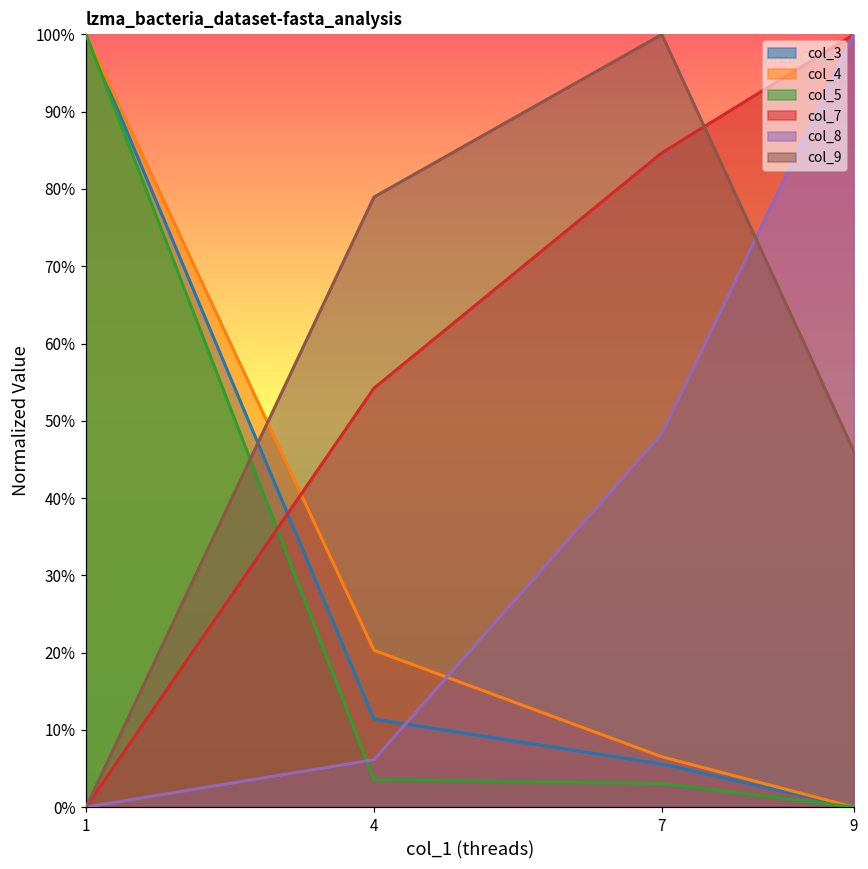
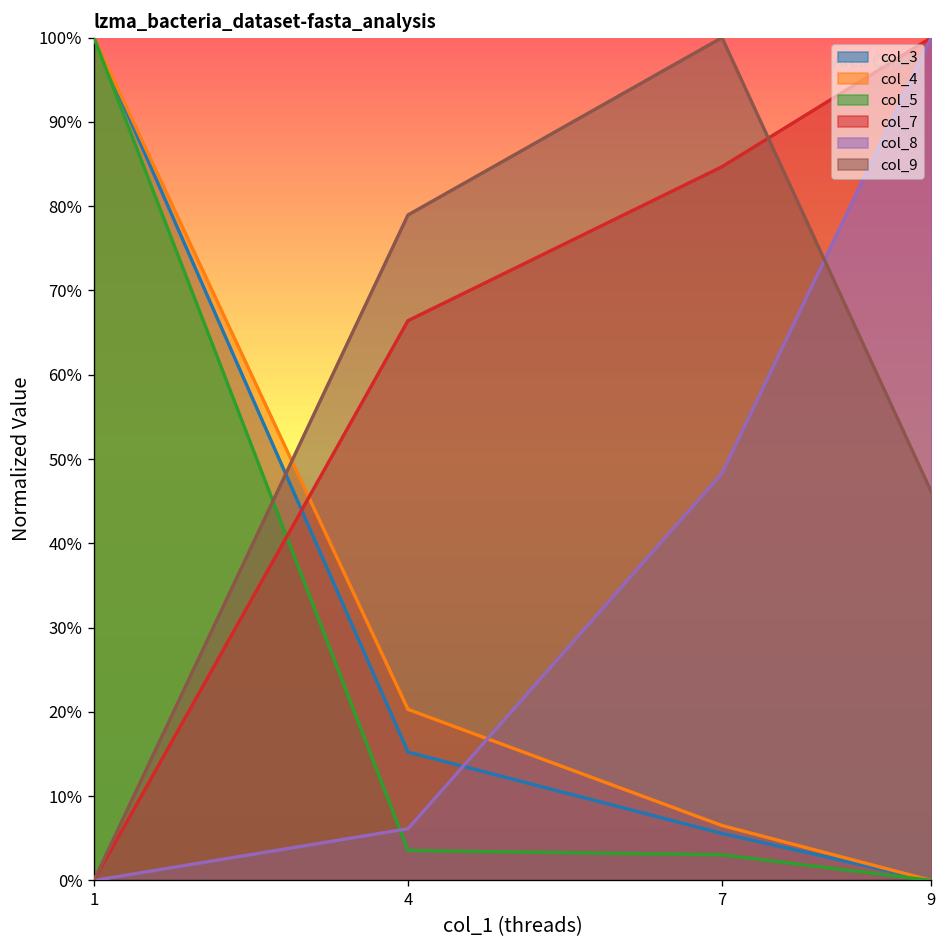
  {
    "col_3": {
-     "4": "11%",
+     "4": "15%",
      "7": "6%"
    },
    "col_4": {
      "4": "20%",
      "7": "7%"
    },
    "col_5": {
      "4": "4%",
      "7": "3%"
    },
    "col_7": {
-     "4": "54%",
+     "4": "66%",
      "7": "85%"
    },
    "col_8": {
      "4": "6%",
      "7": "48%"
    },
    "col_9": {
      "4": "79%",
      "7": "100%",
      "9": "46%"
    }
  }
